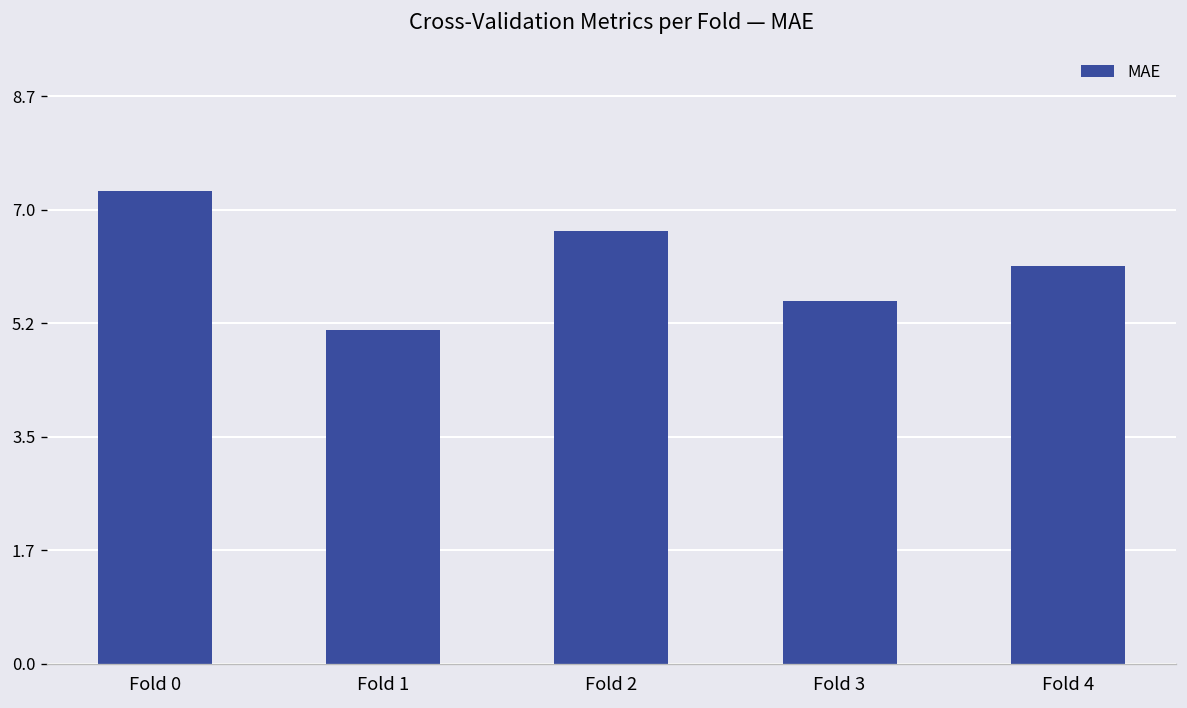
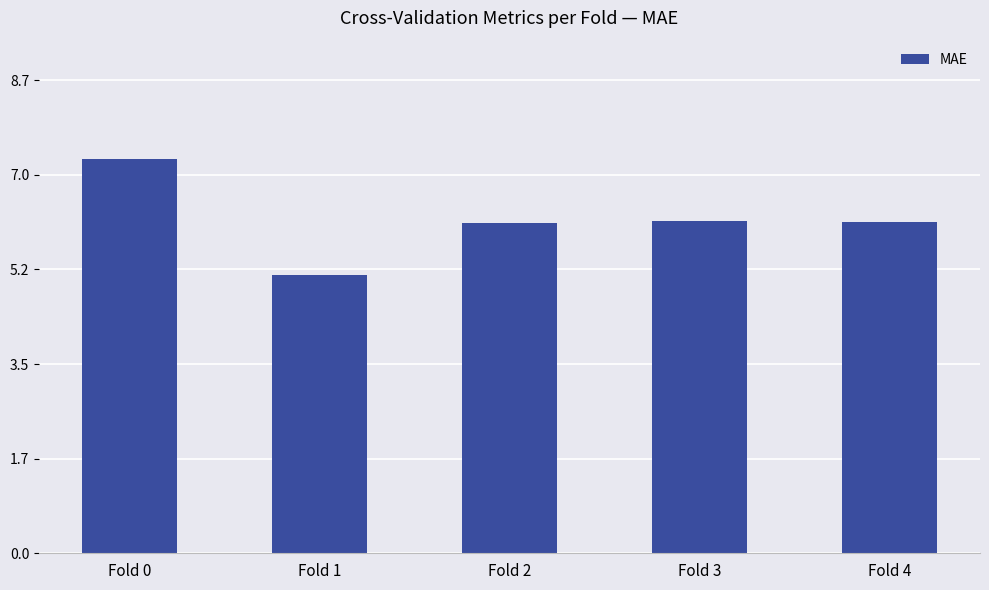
  {
    "Fold 0": 7.3,
    "Fold 1": 5.1,
-   "Fold 2": 6.7,
-   "Fold 3": 5.6,
+   "Fold 2": 6.1,
+   "Fold 3": 6.1,
    "Fold 4": 6.1
  }
